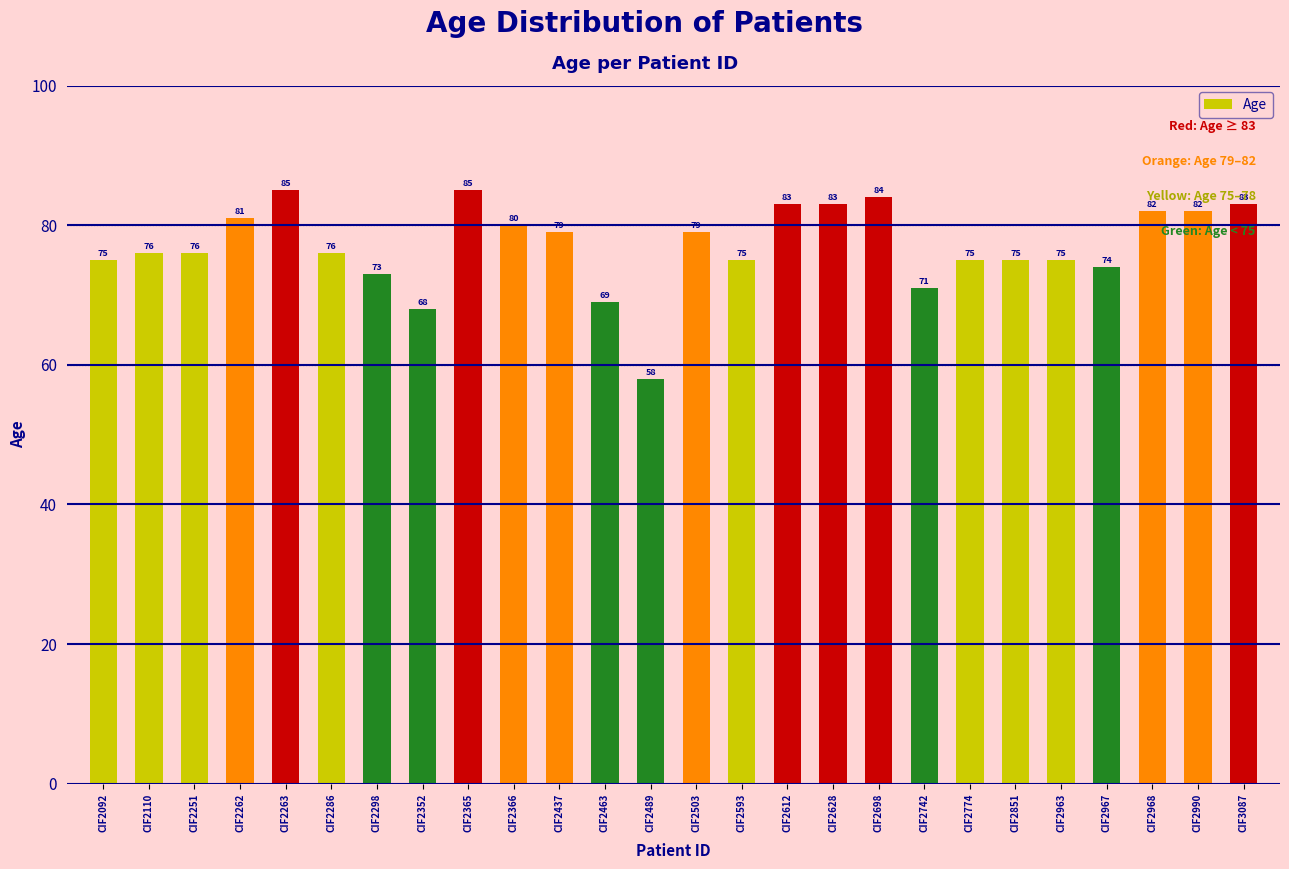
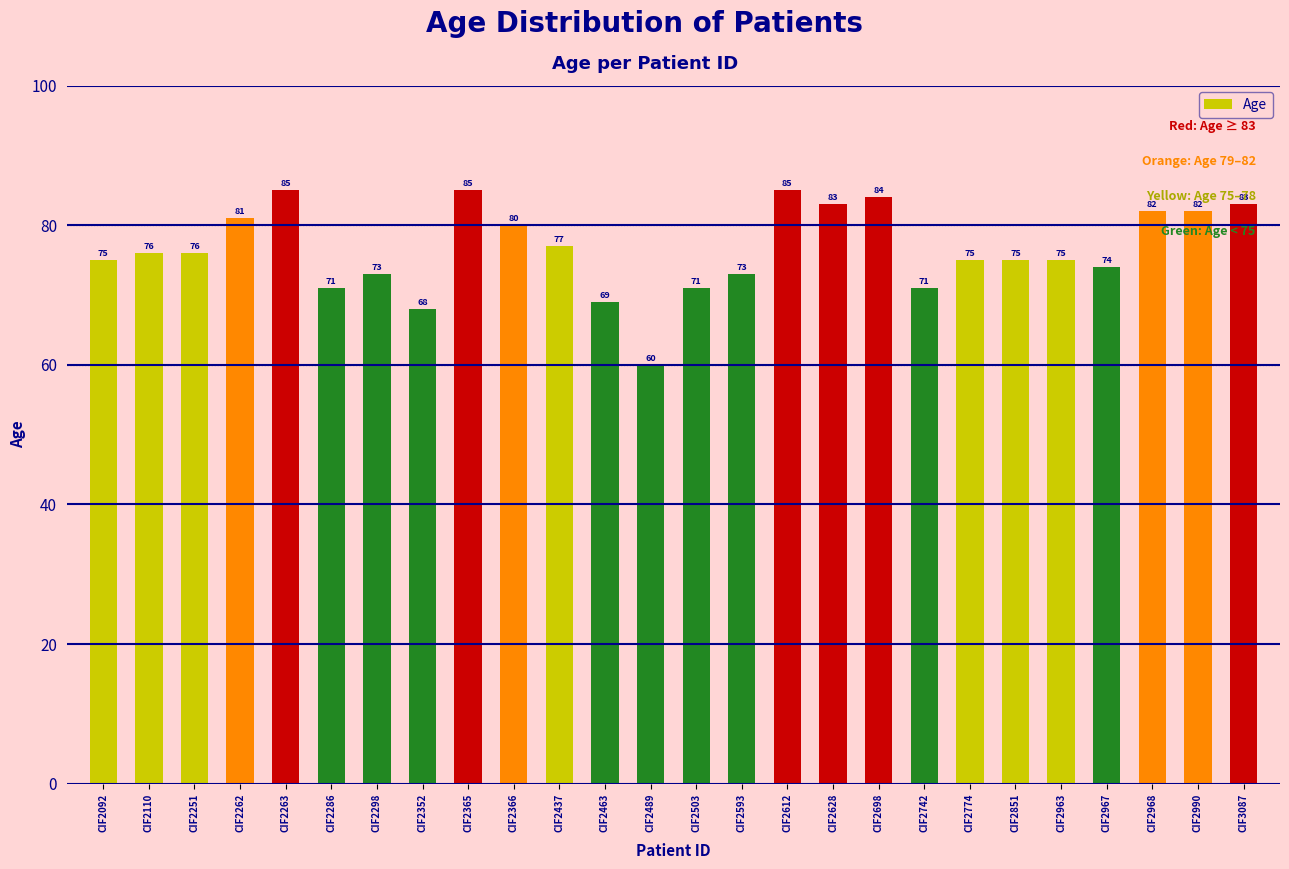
  {
    "CIF2092": 75,
    "CIF2110": 76,
    "CIF2251": 76,
    "CIF2262": 81,
    "CIF2263": 85,
-   "CIF2286": 76,
+   "CIF2286": 71,
    "CIF2298": 73,
    "CIF2352": 68,
    "CIF2365": 85,
    "CIF2366": 80,
-   "CIF2437": 79,
+   "CIF2437": 77,
    "CIF2463": 69,
-   "CIF2489": 58,
-   "CIF2503": 79,
-   "CIF2593": 75,
-   "CIF2612": 83,
+   "CIF2489": 60,
+   "CIF2503": 71,
+   "CIF2593": 73,
+   "CIF2612": 85,
    "CIF2628": 83,
    "CIF2698": 84,
    "CIF2742": 71,
    "CIF2774": 75,
    "CIF2851": 75,
    "CIF2963": 75,
    "CIF2967": 74
  }
